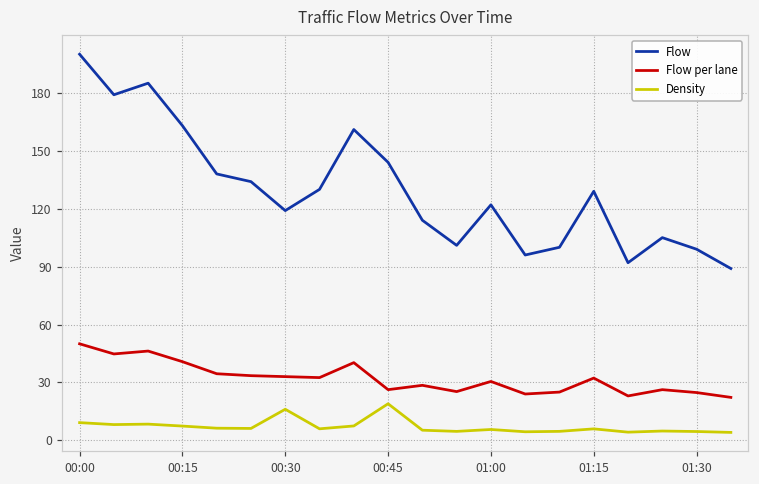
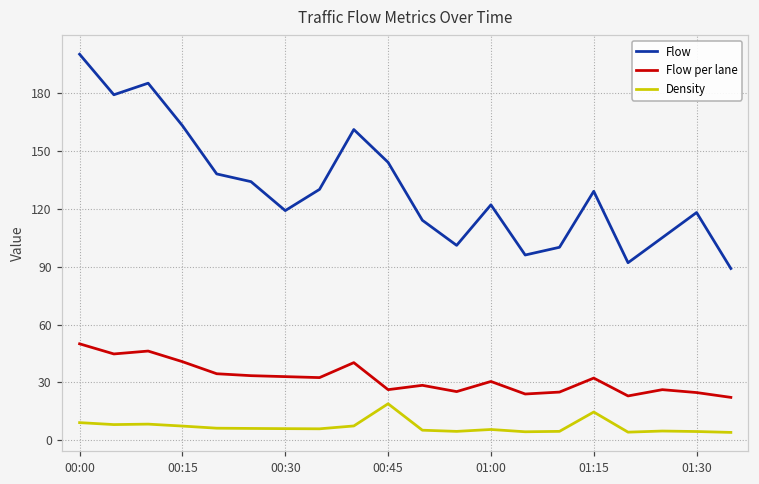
  {
    "Flow": {
      "00:00": 200,
      "00:15": 163,
      "00:30": 119,
      "00:45": 144,
      "01:00": 122,
      "01:15": 129,
-     "01:30": 99
+     "01:30": 118
    },
    "Flow per lane": {
      "00:00": 50,
      "00:15": 41,
      "00:30": 33,
      "00:45": 26,
      "01:00": 31,
      "01:15": 32,
      "01:30": 25
    },
    "Density": {
      "00:00": 9,
      "00:15": 7,
-     "00:30": 16,
+     "00:30": 6,
      "00:45": 19,
      "01:00": 6,
-     "01:15": 6,
+     "01:15": 15,
      "01:30": 5
    }
  }
